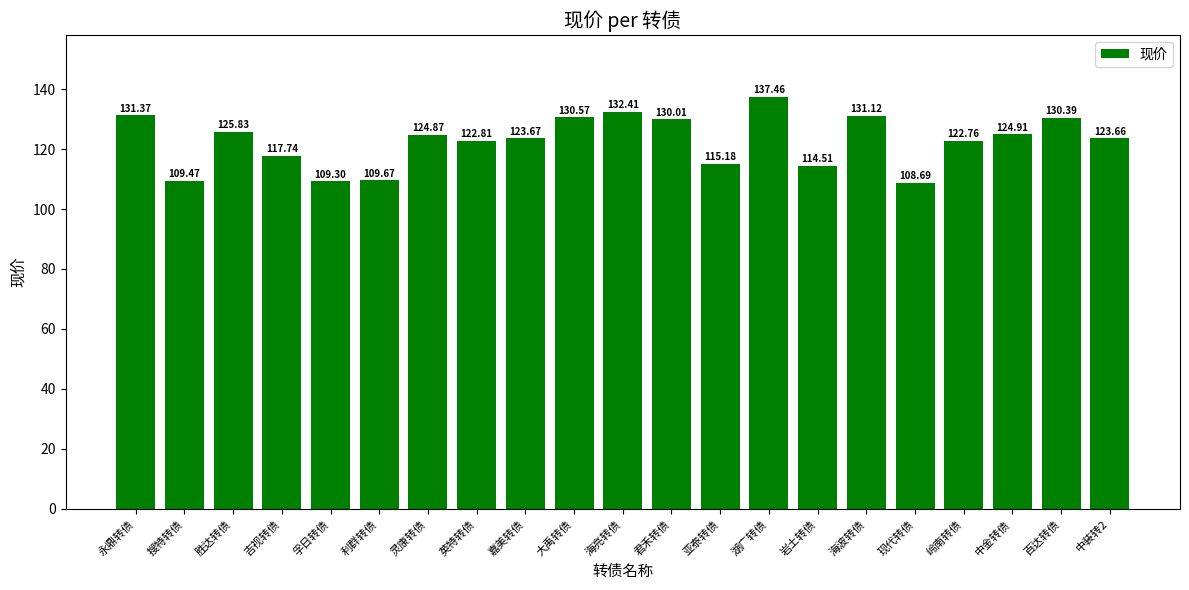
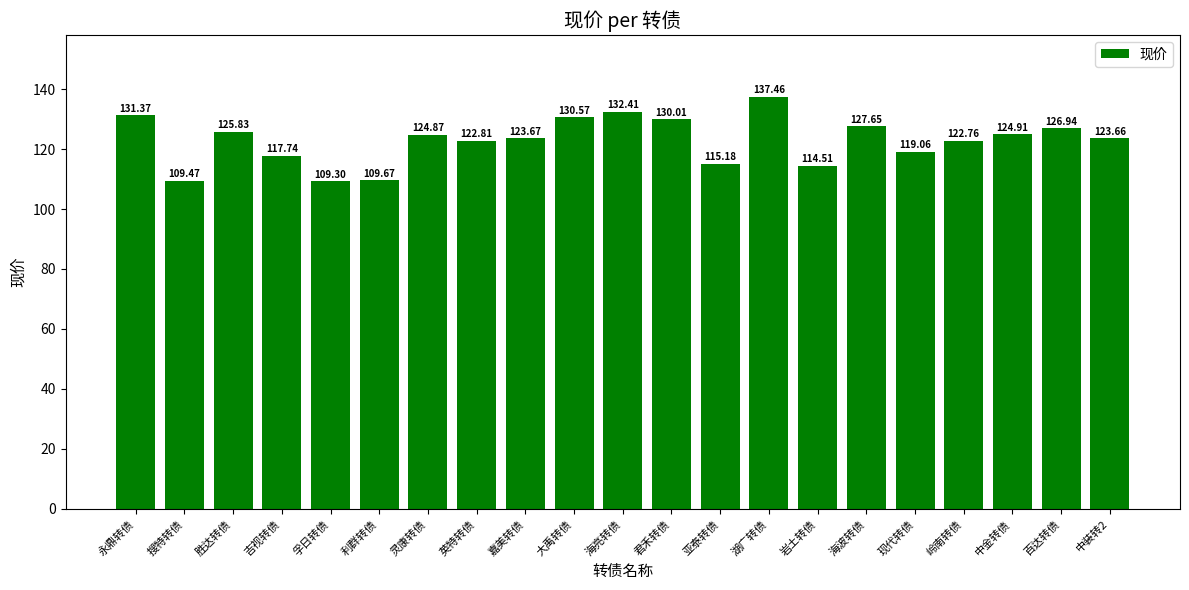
  {
    "永鼎转债": 131.37,
    "搜特转债": 109.47,
    "胜达转债": 125.83,
    "吉视转债": 117.74,
    "孚日转债": 109.30,
    "利群转债": 109.67,
    "灵康转债": 124.87,
    "英特转债": 122.81,
    "嘉美转债": 123.67,
    "大禹转债": 130.57,
    "海亮转债": 132.41,
    "君禾转债": 130.01,
    "亚泰转债": 115.18,
    "湖广转债": 137.46,
    "岩土转债": 114.51,
-   "海波转债": 131.12,
-   "现代转债": 108.69,
+   "海波转债": 127.65,
+   "现代转债": 119.06,
    "岭南转债": 122.76,
    "中金转债": 124.91,
-   "百达转债": 130.39,
+   "百达转债": 126.94,
    "中装转2": 123.66
  }
